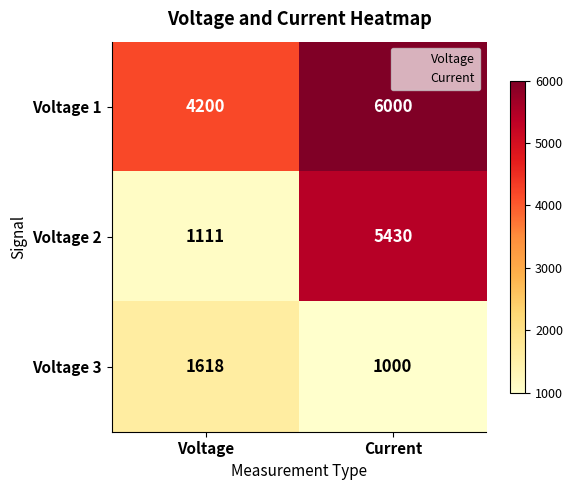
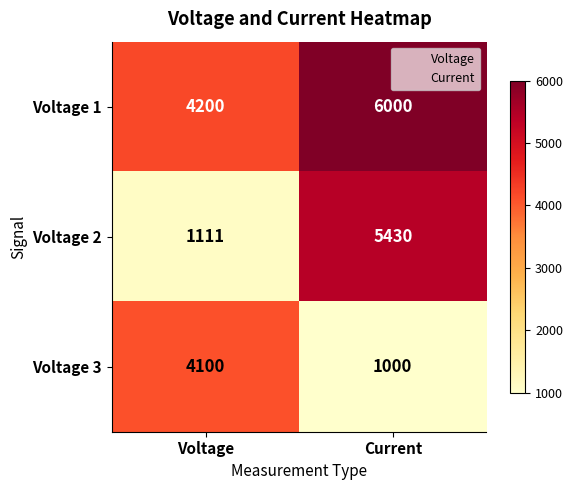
  {
    "Voltage 1": {
      "Voltage": 4200,
      "Current": 6000
    },
    "Voltage 2": {
      "Voltage": 1111,
      "Current": 5430
    },
    "Voltage 3": {
-     "Voltage": 1618,
+     "Voltage": 4100,
      "Current": 1000
    }
  }
